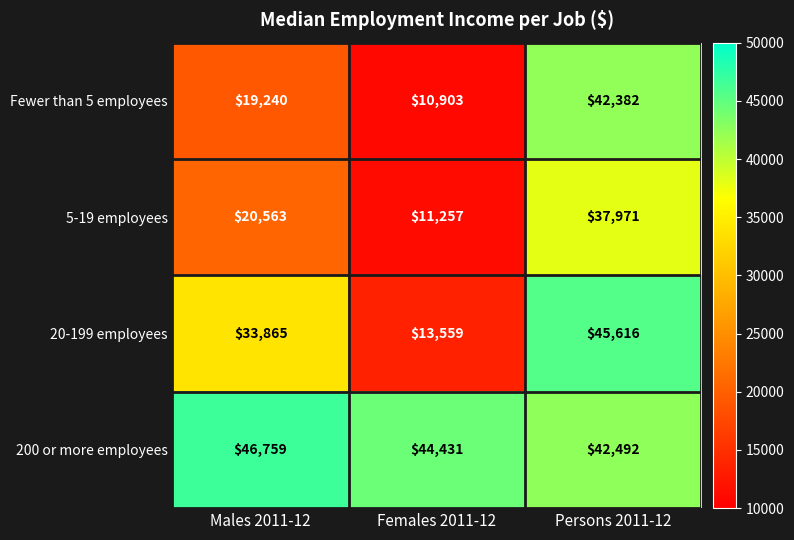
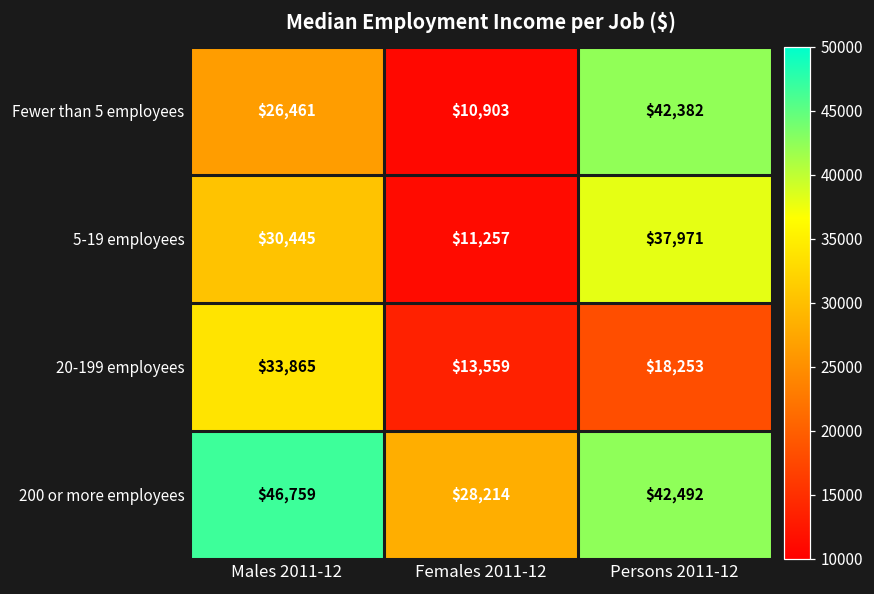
  {
    "Fewer than 5 employees": {
-     "Males 2011-12": "$19,240",
+     "Males 2011-12": "$26,461",
      "Females 2011-12": "$10,903",
      "Persons 2011-12": "$42,382"
    },
    "5-19 employees": {
-     "Males 2011-12": "$20,563",
+     "Males 2011-12": "$30,445",
      "Females 2011-12": "$11,257",
      "Persons 2011-12": "$37,971"
    },
    "20-199 employees": {
      "Males 2011-12": "$33,865",
      "Females 2011-12": "$13,559",
-     "Persons 2011-12": "$45,616"
+     "Persons 2011-12": "$18,253"
    },
    "200 or more employees": {
      "Males 2011-12": "$46,759",
-     "Females 2011-12": "$44,431",
+     "Females 2011-12": "$28,214",
      "Persons 2011-12": "$42,492"
    }
  }
